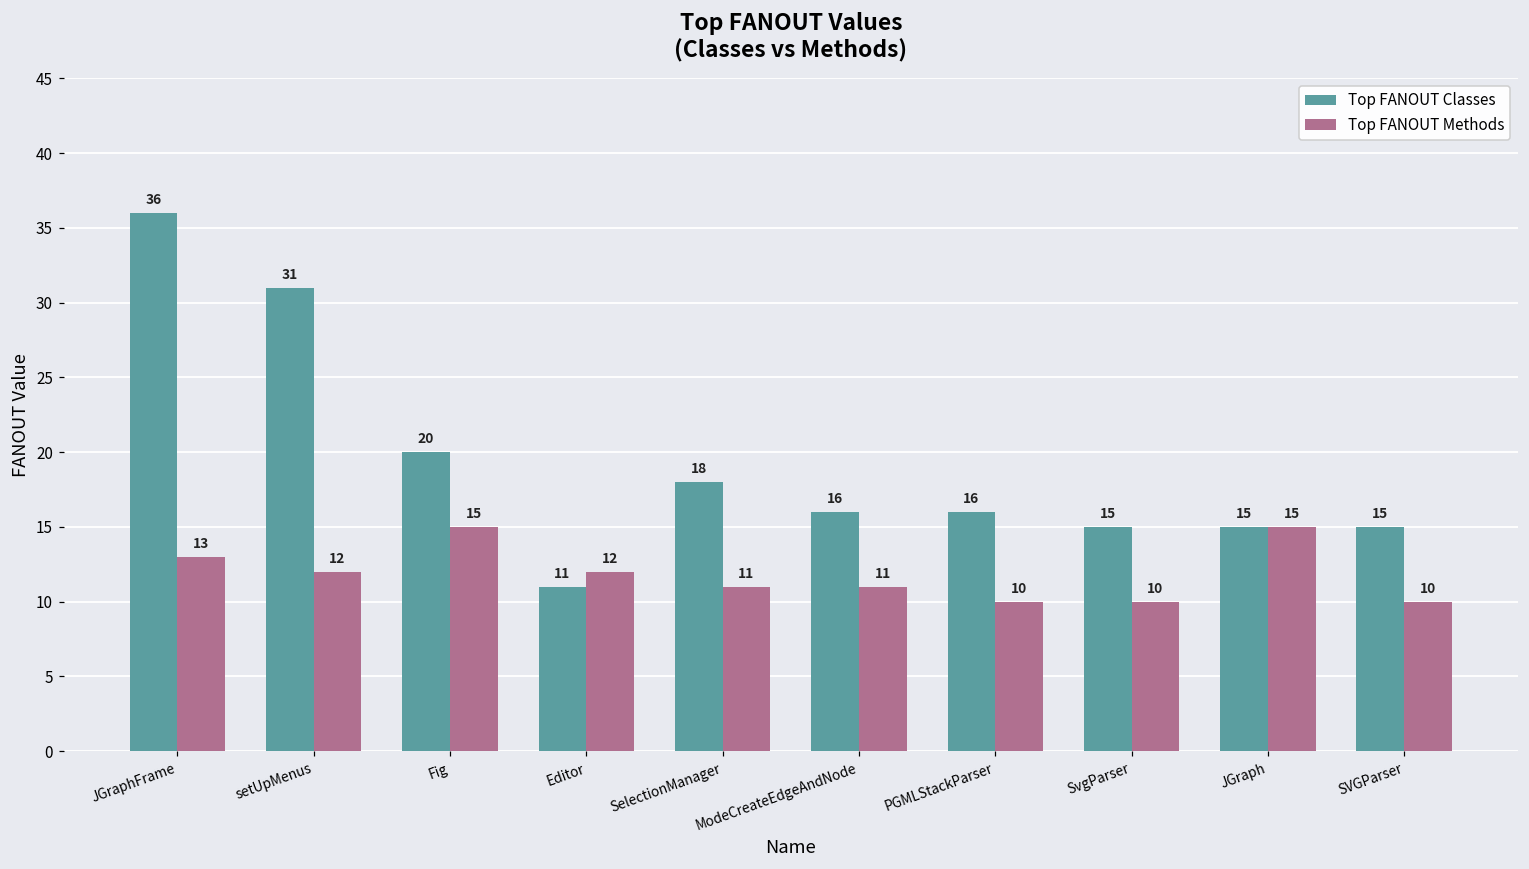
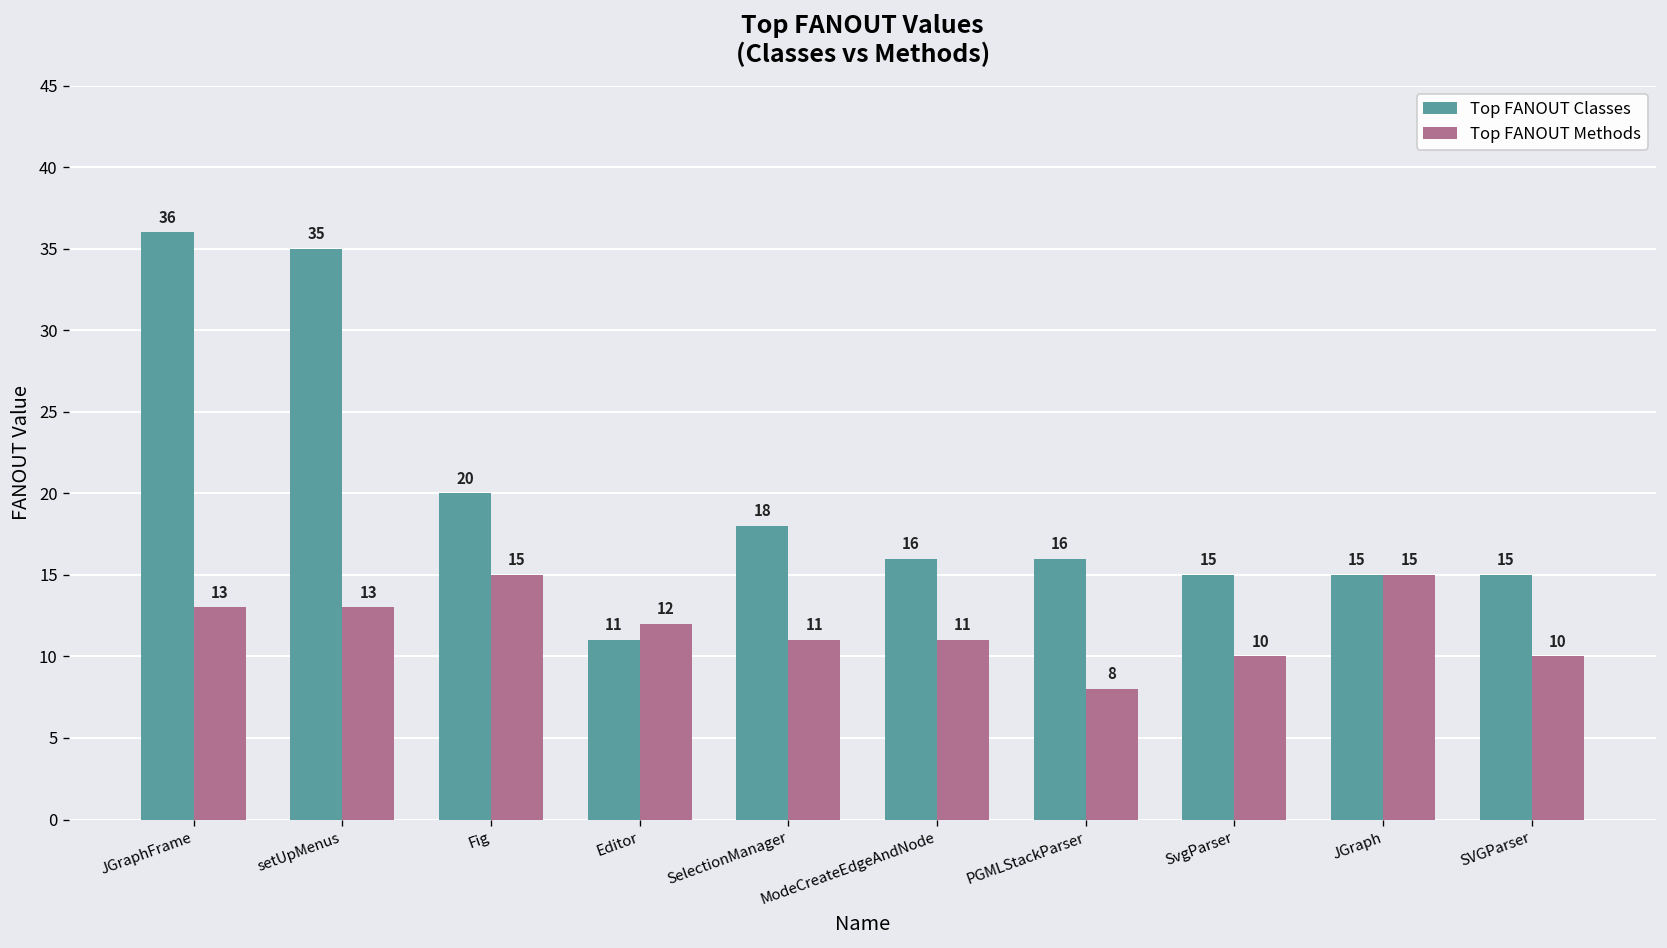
  {
    "Top FANOUT Classes": {
      "JGraphFrame": 36,
-     "setUpMenus": 31,
+     "setUpMenus": 35,
      "Fig": 20,
      "Editor": 11,
      "SelectionManager": 18,
      "ModeCreateEdgeAndNode": 16,
      "PGMLStackParser": 16,
      "SvgParser": 15,
      "JGraph": 15,
      "SVGParser": 15
    },
    "Top FANOUT Methods": {
      "JGraphFrame": 13,
-     "setUpMenus": 12,
+     "setUpMenus": 13,
      "Fig": 15,
      "Editor": 12,
      "SelectionManager": 11,
      "ModeCreateEdgeAndNode": 11,
-     "PGMLStackParser": 10,
+     "PGMLStackParser": 8,
      "SvgParser": 10,
      "JGraph": 15,
      "SVGParser": 10
    }
  }
